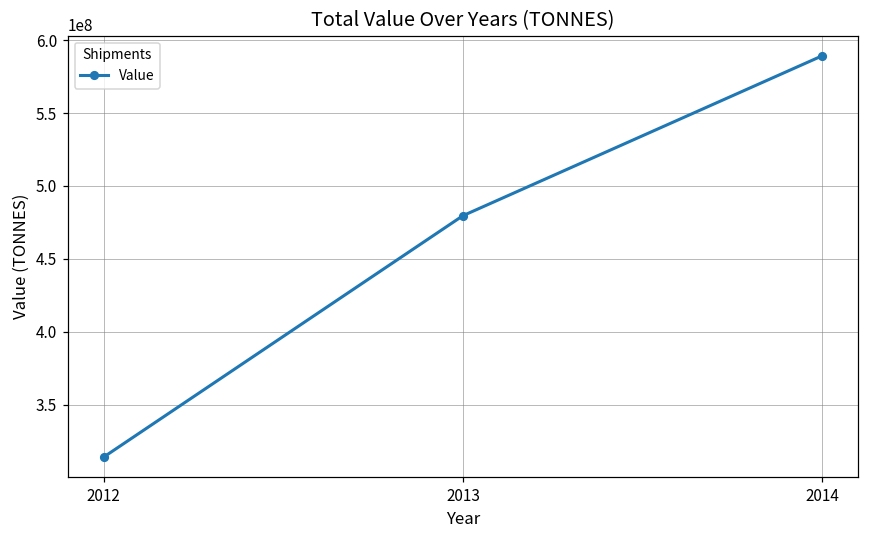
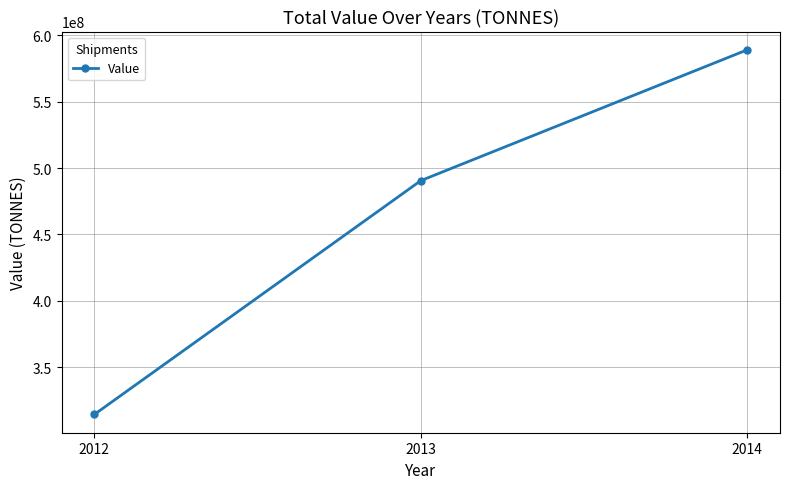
  {
    "2012": 314000000,
-   "2013": 480000000,
+   "2013": 491000000,
    "2014": 589000000
  }
